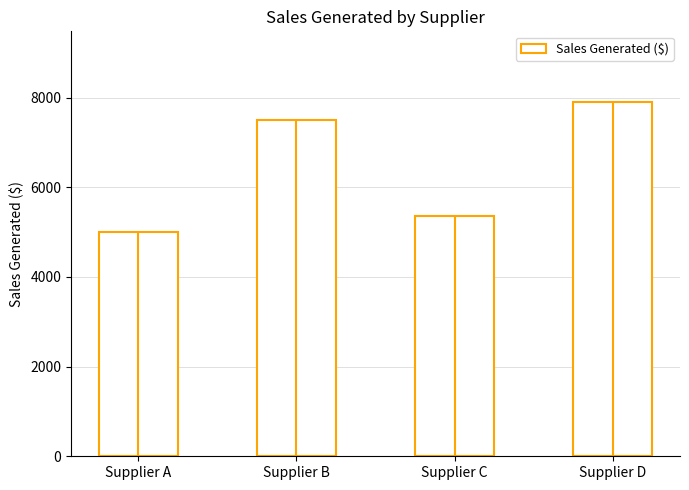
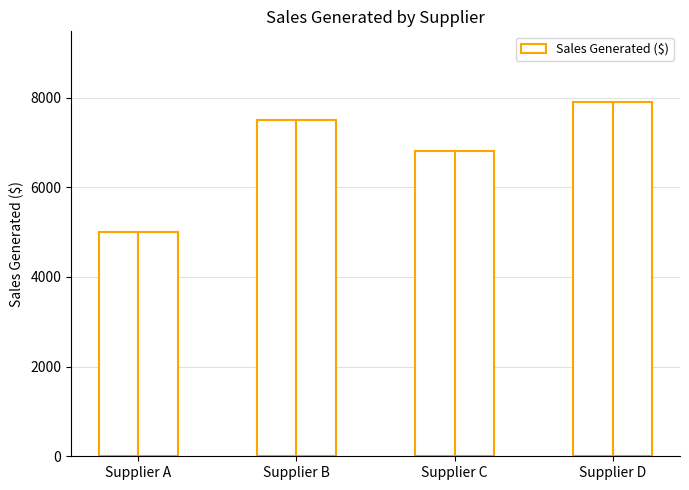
  {
    "Supplier A": 5000,
    "Supplier B": 7500,
-   "Supplier C": 5400,
+   "Supplier C": 6800,
    "Supplier D": 7900
  }
